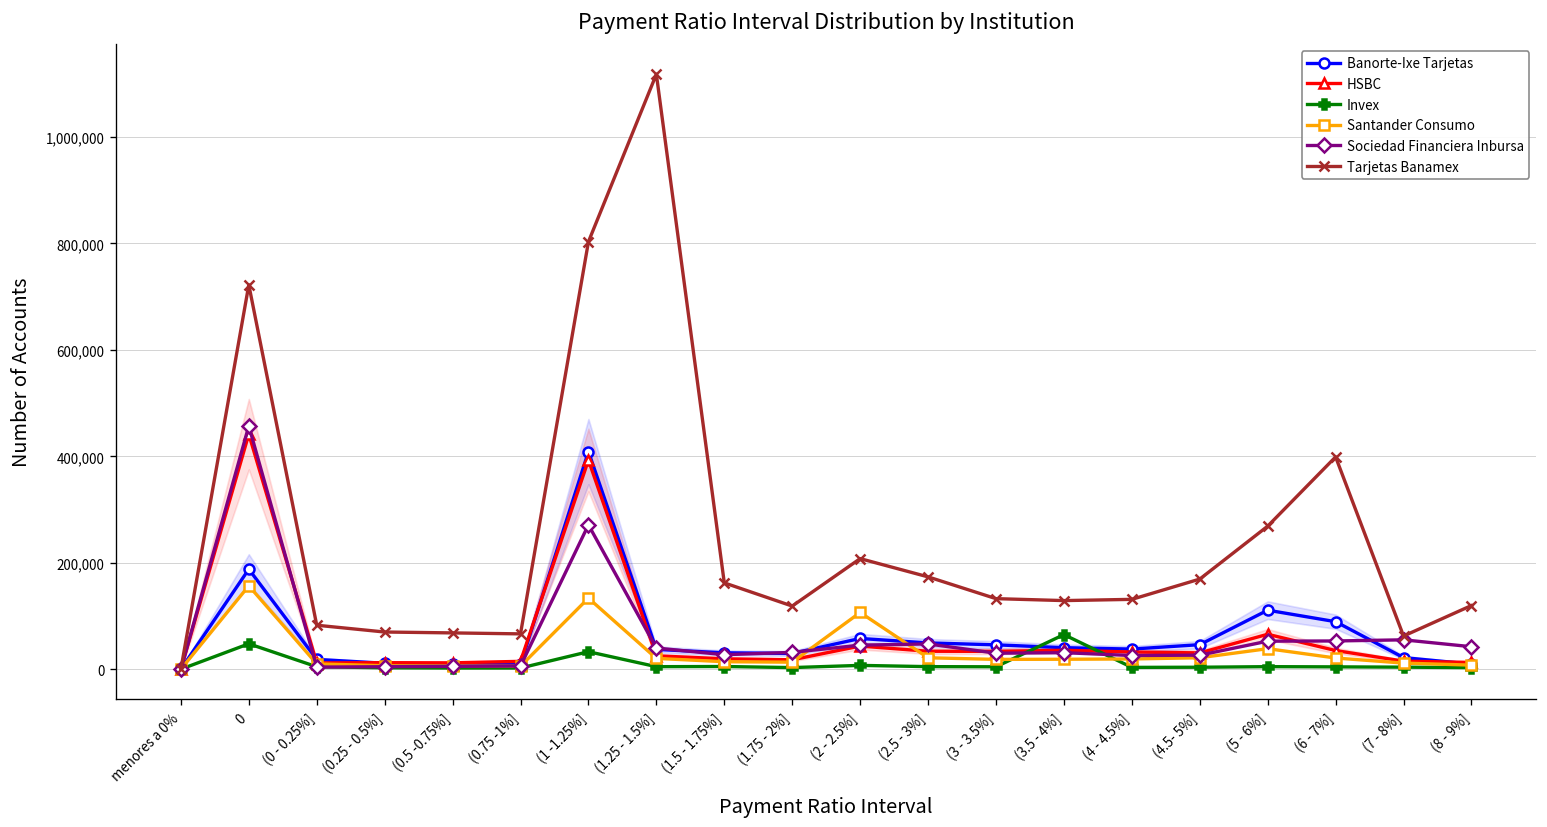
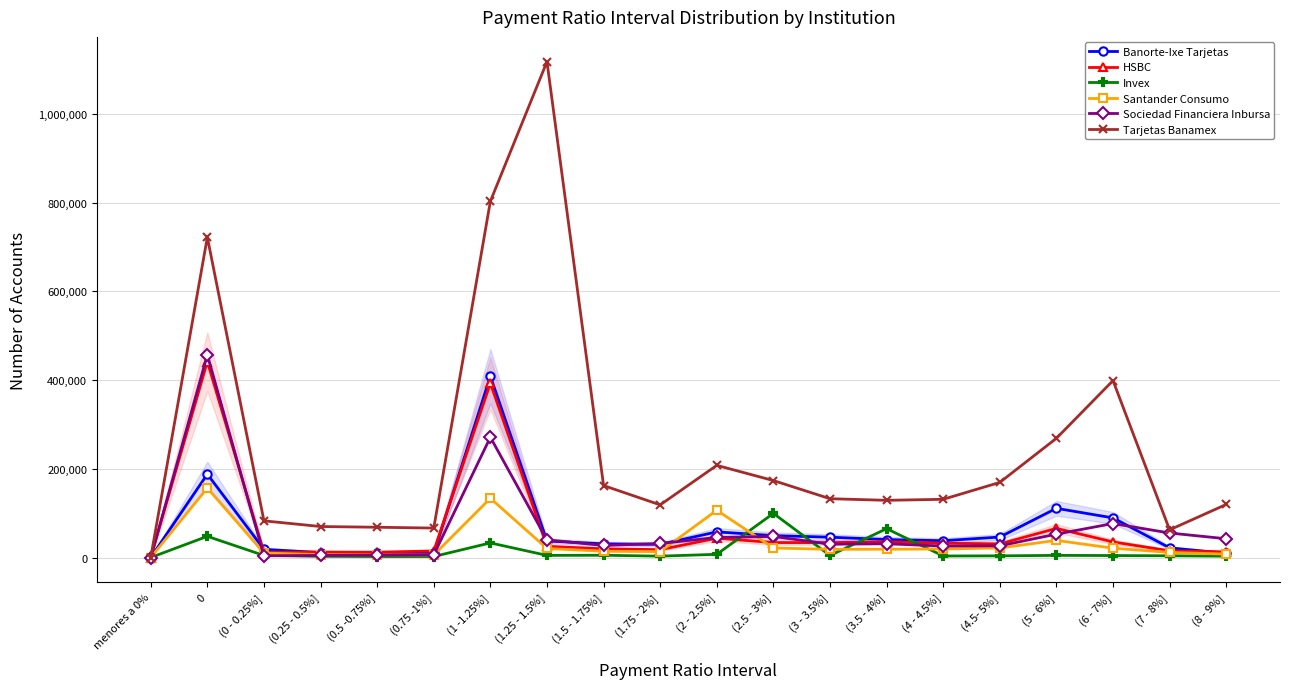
  {
    "Invex": {
      "0": "50,000",
      "(1 -1.25%]": "30,000",
      "(1.25 - 1.5%]": "0",
      "(1.5 - 1.75%]": "10,000",
      "(1.75 - 2%]": "0",
      "(2 - 2.5%]": "10,000",
-     "(2.5 - 3%]": "0",
+     "(2.5 - 3%]": "100,000",
      "(3 - 3.5%]": "0",
      "(3.5 - 4%]": "70,000",
      "(4 - 4.5%]": "0",
      "(4.5- 5%]": "0",
      "(5 - 6%]": "0",
      "(6 - 7%]": "0",
      "(7 - 8%]": "0"
    },
    "Santander Consumo": {
      "0": "160,000",
      "(1 -1.25%]": "130,000",
      "(2 - 2.5%]": "110,000",
      "(2.5 - 3%]": "20,000",
      "(3 - 3.5%]": "20,000",
      "(3.5 - 4%]": "20,000",
      "(4 - 4.5%]": "20,000",
      "(5 - 6%]": "40,000",
      "(6 - 7%]": "20,000"
    },
    "Sociedad Financiera Inbursa": {
      "0": "460,000",
      "(1 -1.25%]": "270,000",
      "(4 - 4.5%]": "30,000",
      "(5 - 6%]": "50,000",
-     "(6 - 7%]": "50,000",
+     "(6 - 7%]": "80,000",
      "(7 - 8%]": "60,000",
      "(8 - 9%]": "40,000"
    },
    "Tarjetas Banamex": {
      "0": "720,000",
      "(0 - 0.25%]": "80,000",
      "(0.25 - 0.5%]": "70,000",
      "(0.5 -0.75%]": "70,000",
      "(0.75 -1%]": "70,000",
      "(1 -1.25%]": "800,000",
      "(1.25 - 1.5%]": "1,120,000",
      "(1.5 - 1.75%]": "160,000",
      "(1.75 - 2%]": "120,000",
      "(2 - 2.5%]": "210,000",
      "(2.5 - 3%]": "170,000",
      "(3 - 3.5%]": "130,000",
      "(3.5 - 4%]": "130,000",
      "(4 - 4.5%]": "130,000",
      "(4.5- 5%]": "170,000",
      "(5 - 6%]": "270,000",
      "(6 - 7%]": "400,000",
      "(7 - 8%]": "60,000",
      "(8 - 9%]": "120,000"
    }
  }
